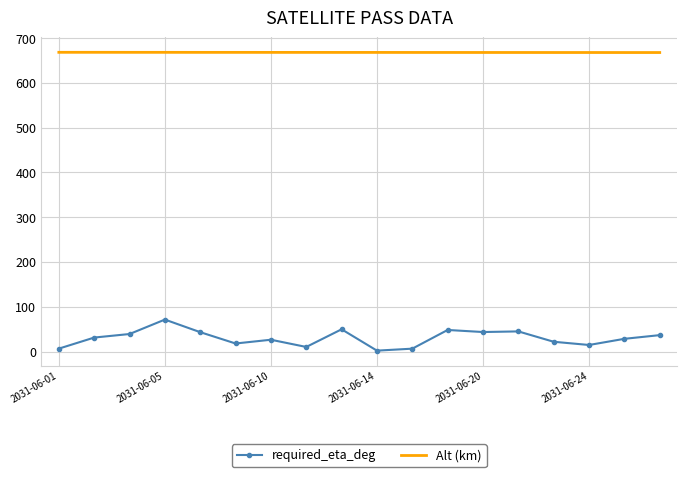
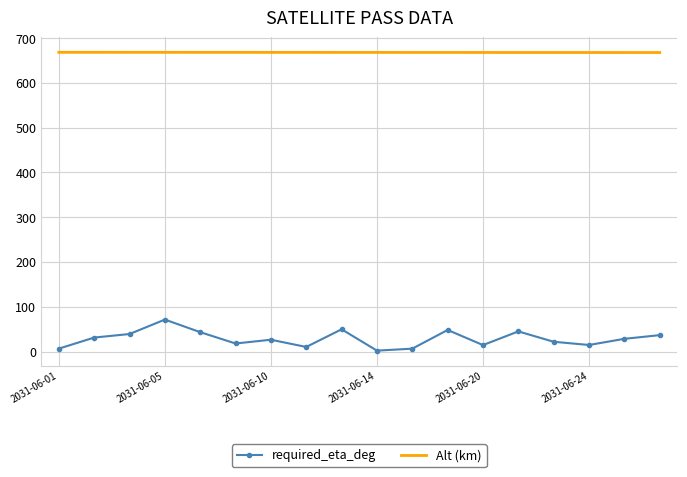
  {
    "required_eta_deg": {
      "2031-06-01": 10,
      "2031-06-05": 70,
      "2031-06-10": 30,
      "2031-06-14": 0,
-     "2031-06-20": 40,
+     "2031-06-20": 10,
      "2031-06-24": 10
    },
    "Alt (km)": {
      "2031-06-01": 670,
      "2031-06-05": 670,
      "2031-06-10": 670,
      "2031-06-14": 670,
      "2031-06-20": 670,
      "2031-06-24": 670
    }
  }
